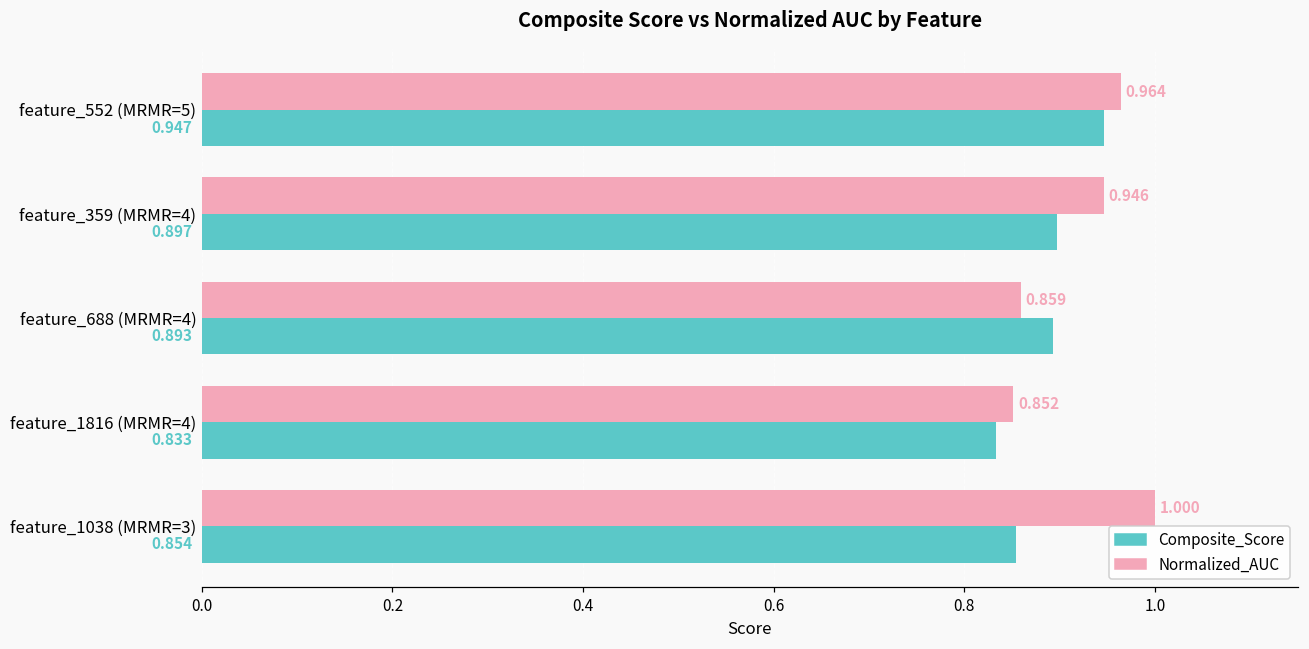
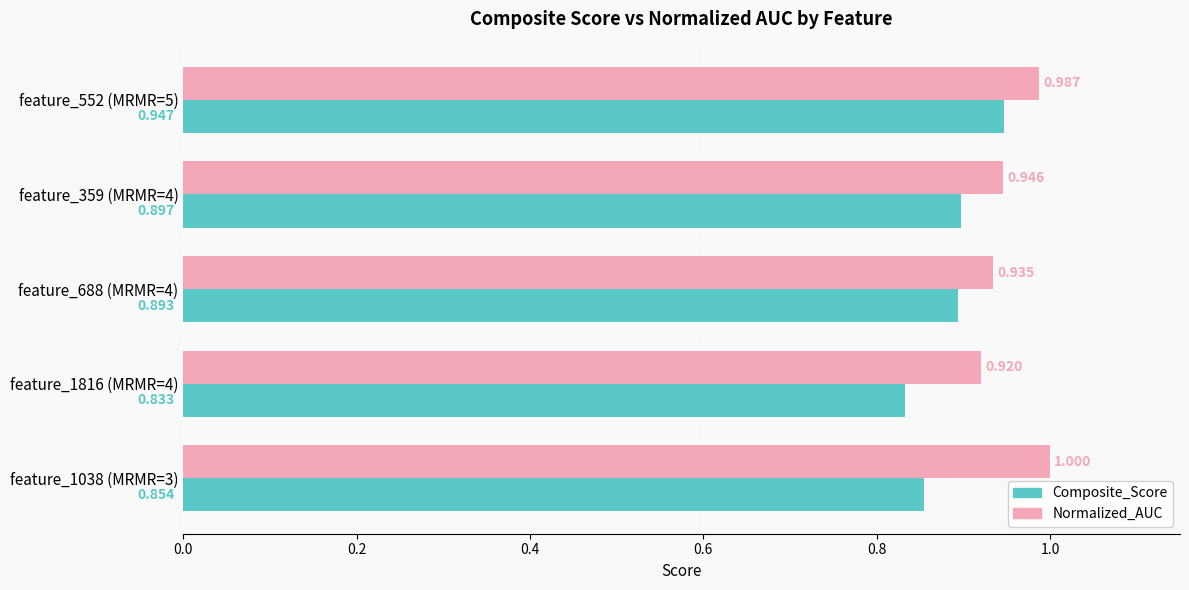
  {
    "Composite_Score": {
      "feature_552 (MRMR=5)": 0.95,
      "feature_359 (MRMR=4)": 0.90,
      "feature_688 (MRMR=4)": 0.89,
      "feature_1816 (MRMR=4)": 0.83,
      "feature_1038 (MRMR=3)": 0.85
    },
    "Normalized_AUC": {
-     "feature_552 (MRMR=5)": 0.964,
+     "feature_552 (MRMR=5)": 0.987,
      "feature_359 (MRMR=4)": 0.946,
-     "feature_688 (MRMR=4)": 0.859,
-     "feature_1816 (MRMR=4)": 0.852,
+     "feature_688 (MRMR=4)": 0.935,
+     "feature_1816 (MRMR=4)": 0.920,
      "feature_1038 (MRMR=3)": 1.000
    }
  }
